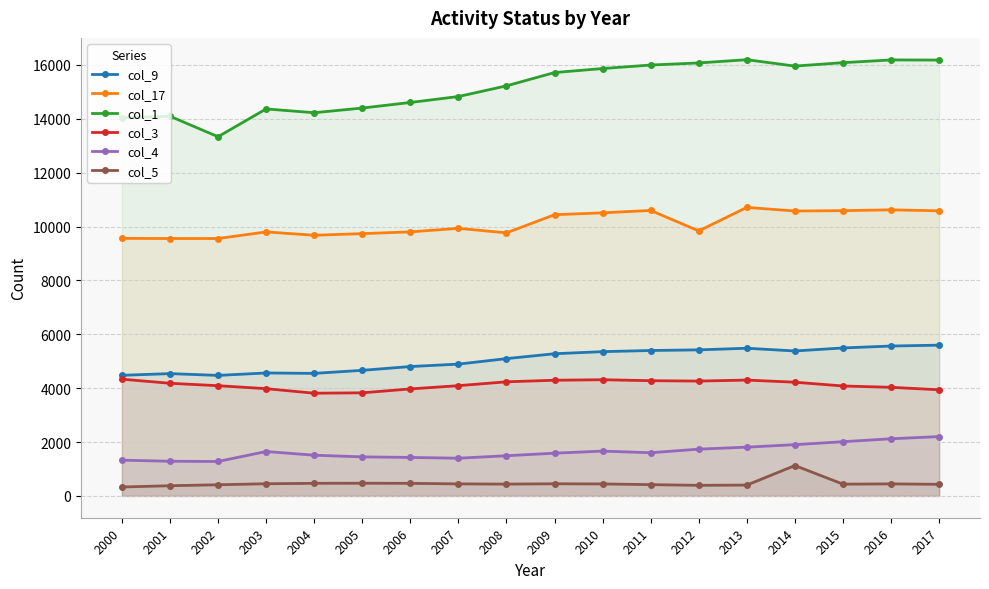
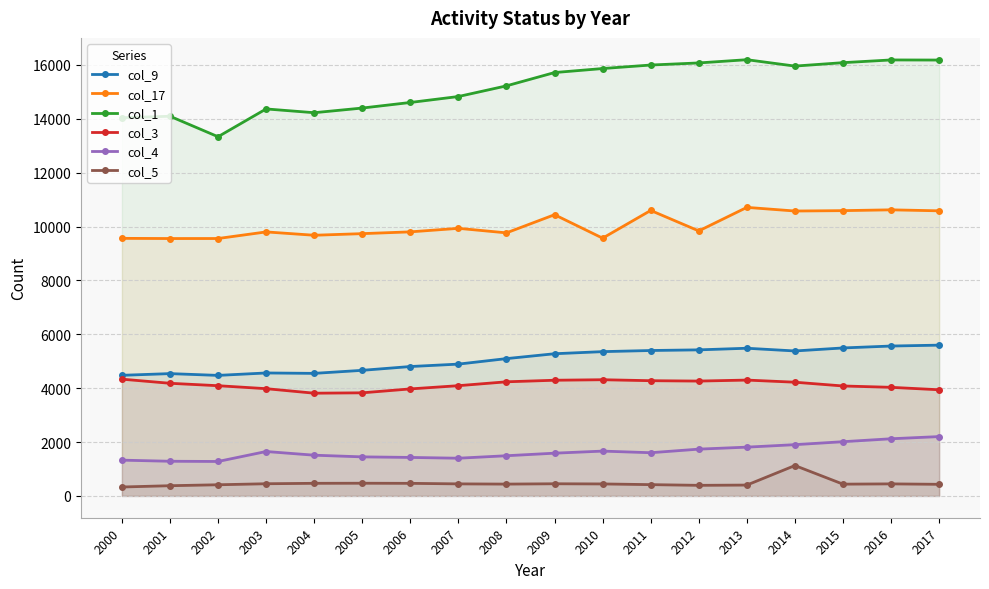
  {
    "col_9": {
      "2000": 4500,
      "2001": 4500,
      "2002": 4500,
      "2003": 4600,
      "2004": 4600,
      "2005": 4700,
      "2006": 4800,
      "2007": 4900,
      "2008": 5100,
      "2009": 5300,
      "2010": 5400,
      "2011": 5400,
      "2012": 5400,
      "2013": 5500,
      "2014": 5400,
      "2015": 5500,
      "2016": 5600,
      "2017": 5600
    },
    "col_17": {
      "2000": 9600,
      "2001": 9600,
      "2002": 9600,
      "2003": 9800,
      "2004": 9700,
      "2005": 9700,
      "2006": 9800,
      "2007": 9900,
      "2008": 9800,
      "2009": 10400,
-     "2010": 10500,
+     "2010": 9600,
      "2011": 10600,
      "2012": 9800,
      "2013": 10700,
      "2014": 10600,
      "2015": 10600,
      "2016": 10600,
      "2017": 10600
    },
    "col_1": {
      "2002": 13300,
      "2003": 14400,
      "2004": 14200,
      "2005": 14400,
      "2006": 14600,
      "2007": 14800,
      "2008": 15200,
      "2009": 15700,
      "2010": 15900,
      "2011": 16000,
      "2012": 16100,
      "2013": 16200,
      "2014": 16000,
      "2015": 16100,
      "2016": 16200,
      "2017": 16200
    },
    "col_3": {
      "2000": 4300,
      "2001": 4200,
      "2002": 4100,
      "2003": 4000,
      "2004": 3800,
      "2005": 3800,
      "2006": 4000,
      "2007": 4100,
      "2008": 4200,
      "2009": 4300,
      "2010": 4300,
      "2011": 4300,
      "2012": 4300,
      "2013": 4300,
      "2014": 4200,
      "2015": 4100,
      "2016": 4000,
      "2017": 3900
    },
    "col_4": {
      "2000": 1300,
      "2001": 1300,
      "2002": 1300,
      "2003": 1600,
      "2004": 1500,
      "2005": 1500,
      "2006": 1400,
      "2007": 1400,
      "2008": 1500,
      "2009": 1600,
      "2010": 1700,
      "2011": 1600,
      "2012": 1700,
      "2013": 1800,
      "2014": 1900,
      "2015": 2000,
      "2016": 2100,
      "2017": 2200
    },
    "col_5": {
      "2000": 300,
      "2001": 400,
      "2002": 400,
      "2003": 500,
      "2004": 500,
      "2005": 500,
      "2006": 500,
      "2007": 400,
      "2008": 400,
      "2009": 500,
      "2010": 400,
      "2011": 400,
      "2012": 400,
      "2013": 400,
      "2014": 1100,
      "2015": 400,
      "2016": 400,
      "2017": 400
    }
  }
